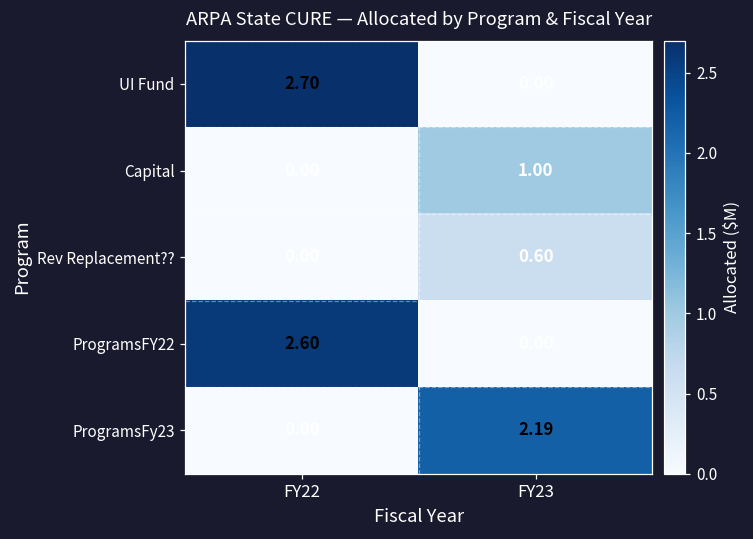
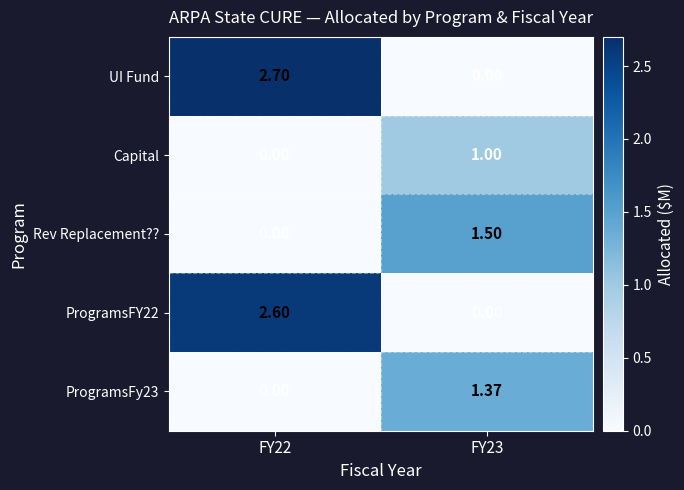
  {
    "UI Fund": {
      "FY22": 2.70
    },
    "Capital": {
      "FY23": 1.00
    },
    "Rev Replacement??": {
-     "FY23": 0.60
+     "FY23": 1.50
    },
    "ProgramsFY22": {
      "FY22": 2.60
    },
    "ProgramsFy23": {
-     "FY23": 2.19
+     "FY23": 1.37
    }
  }
